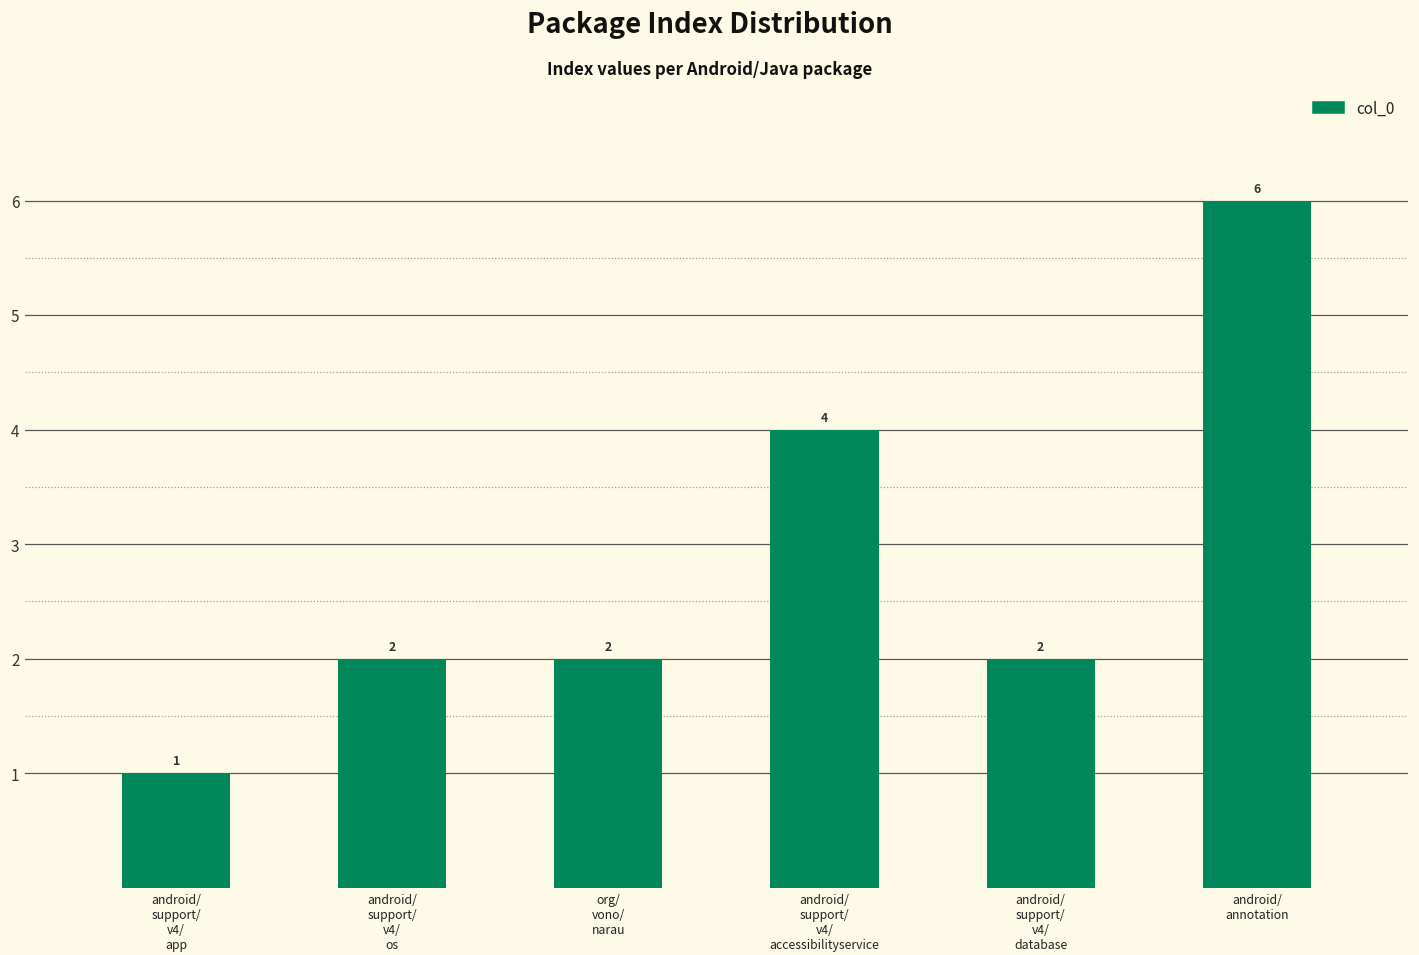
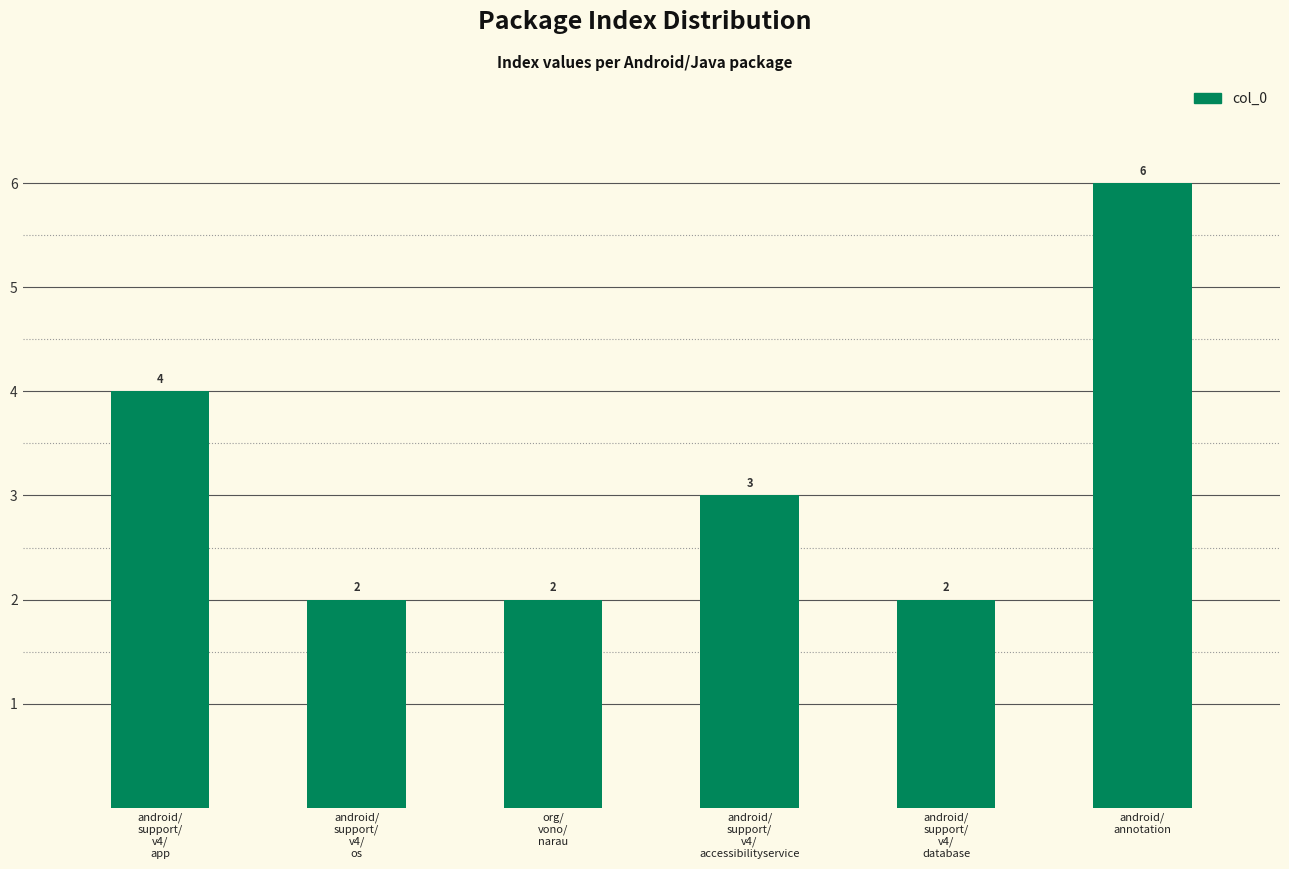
  {
-   "android/ support/ v4/ app": 1,
+   "android/ support/ v4/ app": 4,
    "android/ support/ v4/ os": 2,
    "org/ vono/ narau": 2,
-   "android/ support/ v4/ accessibilityservice": 4,
+   "android/ support/ v4/ accessibilityservice": 3,
    "android/ support/ v4/ database": 2,
    "android/ annotation": 6
  }
